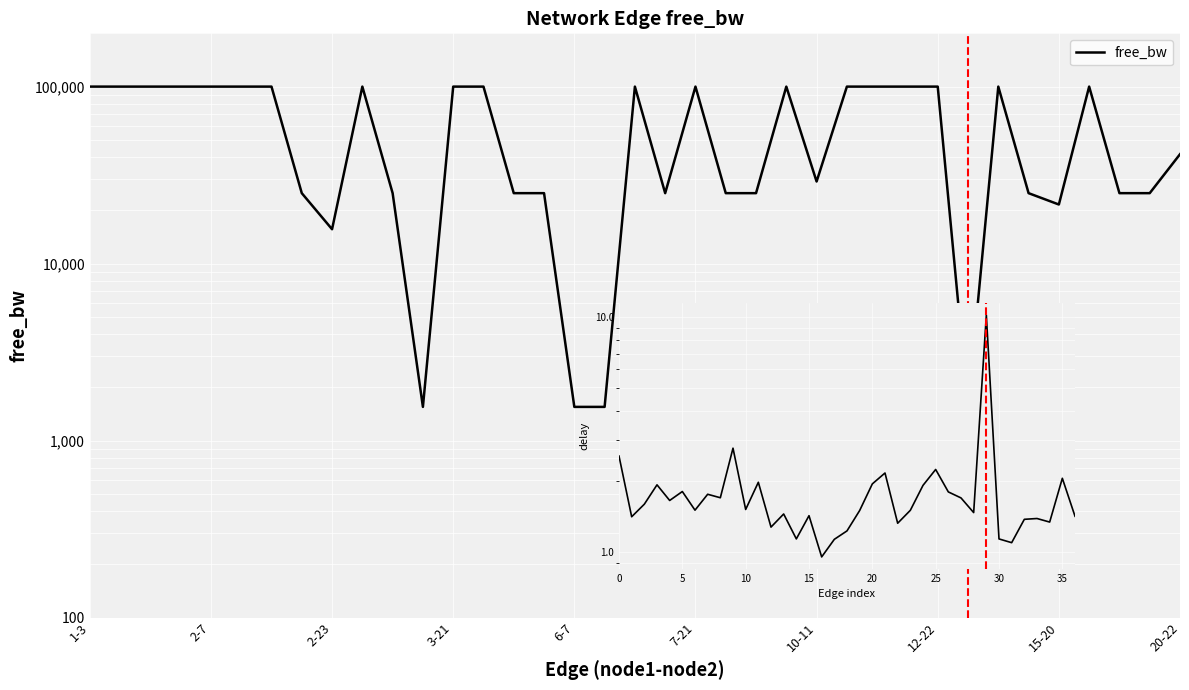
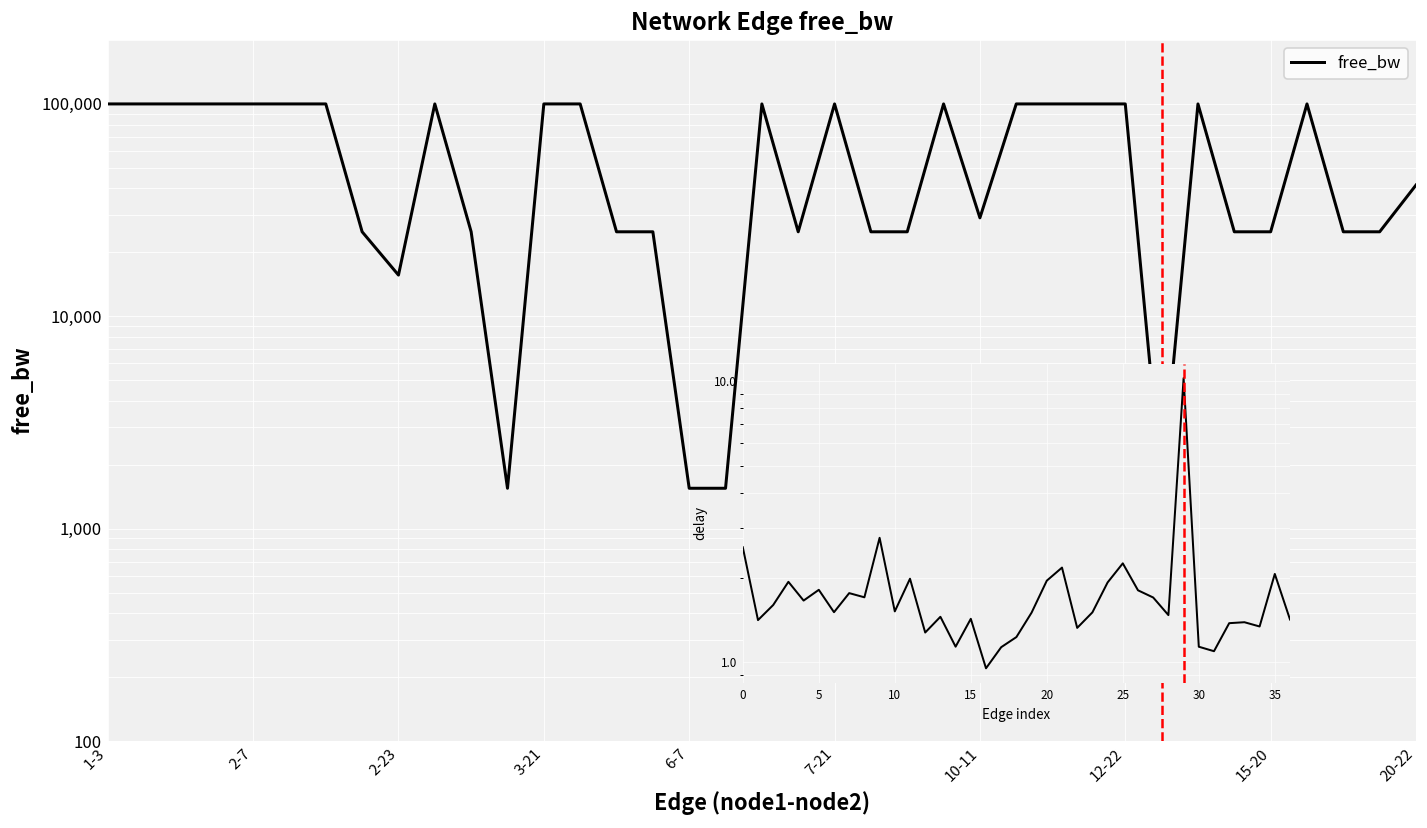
  {
    "Network Edge free_bw": {
      "1-3": "100,000",
      "2-7": "100,000",
      "2-23": "16,000",
      "3-21": "100,000",
      "6-7": "1,500",
      "7-21": "100,000",
      "10-11": "29,000",
      "12-22": "100,000",
-     "15-20": "22,000",
+     "15-20": "25,000",
      "20-22": "41,000"
    }
  }
